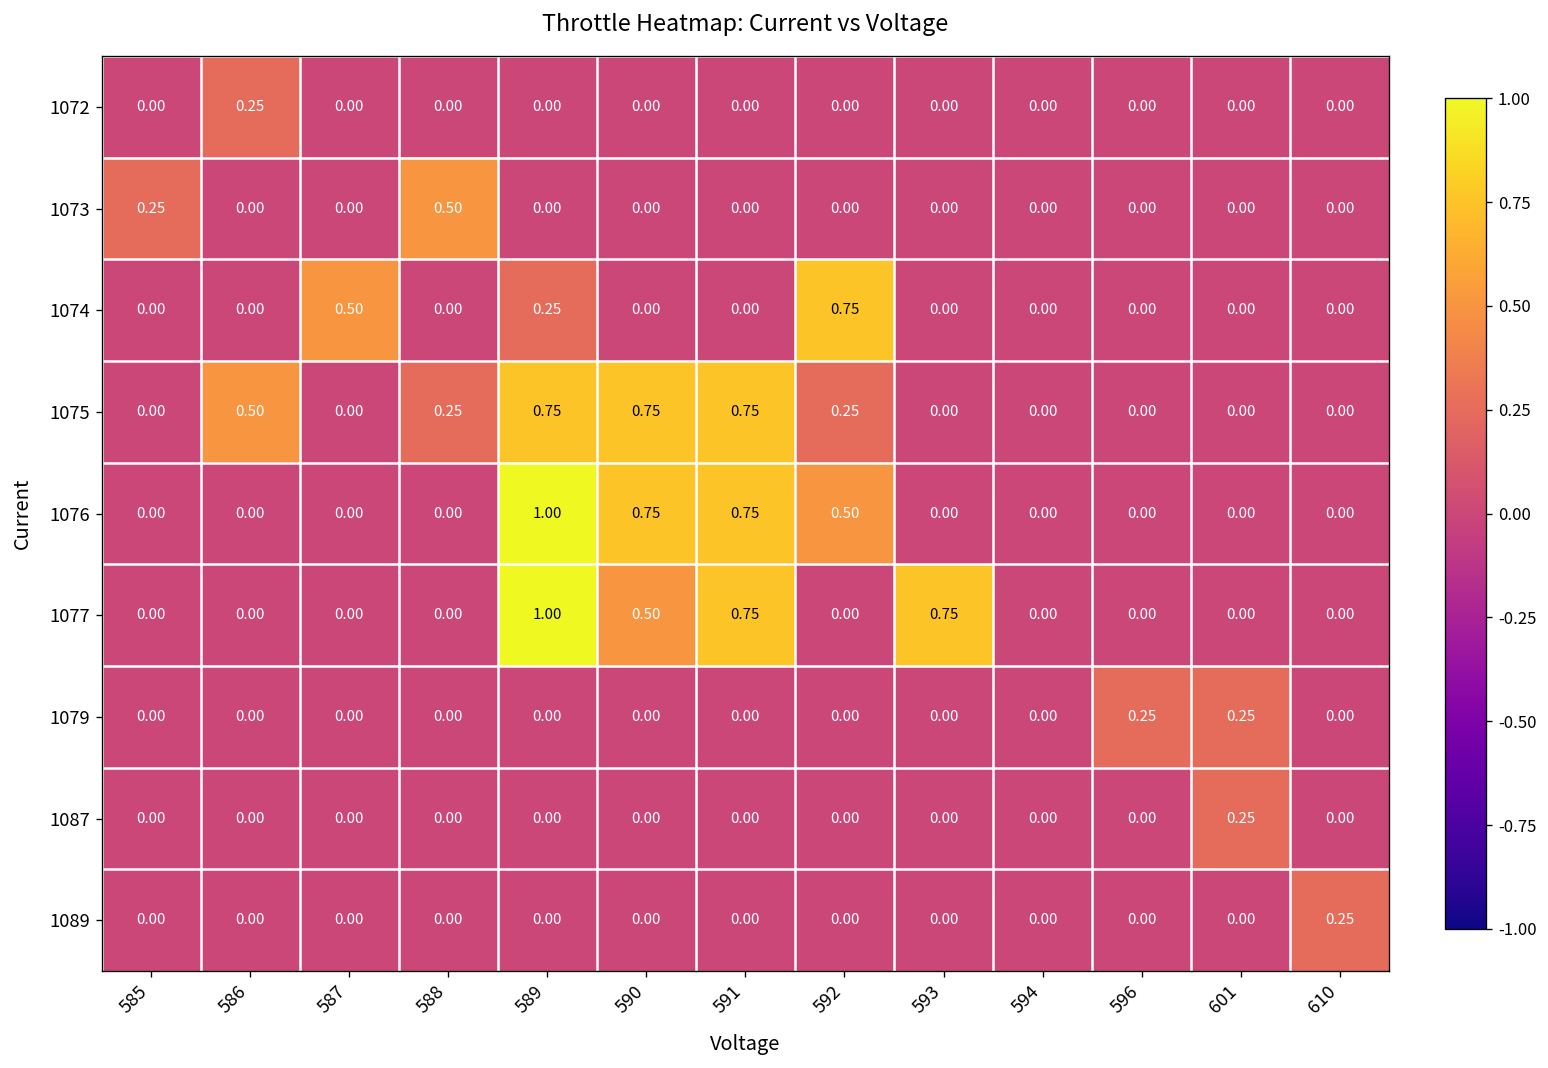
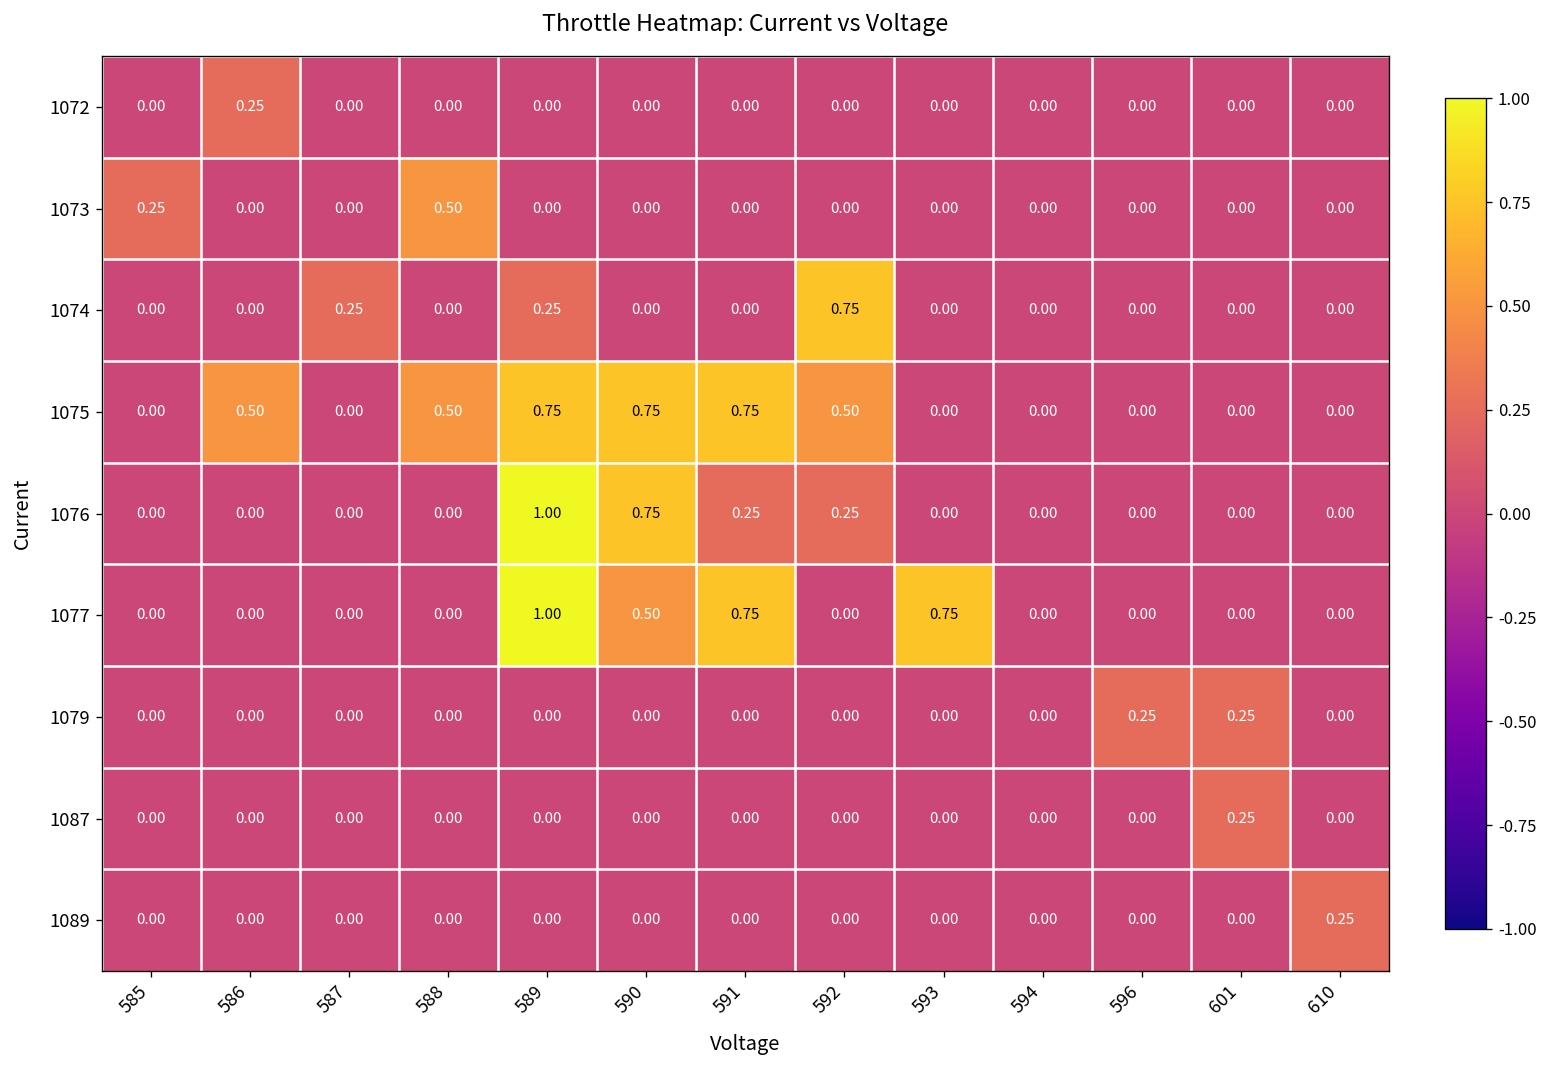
  {
    "1072": {
      "585": 0.00,
      "586": 0.25,
      "587": 0.00,
      "588": 0.00,
      "589": 0.00,
      "590": 0.00,
      "591": 0.00,
      "592": 0.00,
      "593": 0.00,
      "594": 0.00,
      "596": 0.00,
      "601": 0.00,
      "610": 0.00
    },
    "1073": {
      "585": 0.25,
      "586": 0.00,
      "587": 0.00,
      "588": 0.50,
      "589": 0.00,
      "590": 0.00,
      "591": 0.00,
      "592": 0.00,
      "593": 0.00,
      "594": 0.00,
      "596": 0.00,
      "601": 0.00,
      "610": 0.00
    },
    "1074": {
      "585": 0.00,
      "586": 0.00,
-     "587": 0.50,
+     "587": 0.25,
      "588": 0.00,
      "589": 0.25,
      "590": 0.00,
      "591": 0.00,
      "592": 0.75,
      "593": 0.00,
      "594": 0.00,
      "596": 0.00,
      "601": 0.00,
      "610": 0.00
    },
    "1075": {
      "585": 0.00,
      "586": 0.50,
      "587": 0.00,
-     "588": 0.25,
+     "588": 0.50,
      "589": 0.75,
      "590": 0.75,
      "591": 0.75,
-     "592": 0.25,
+     "592": 0.50,
      "593": 0.00,
      "594": 0.00,
      "596": 0.00,
      "601": 0.00,
      "610": 0.00
    },
    "1076": {
      "585": 0.00,
      "586": 0.00,
      "587": 0.00,
      "588": 0.00,
      "589": 1.00,
      "590": 0.75,
-     "591": 0.75,
-     "592": 0.50,
+     "591": 0.25,
+     "592": 0.25,
      "593": 0.00,
      "594": 0.00,
      "596": 0.00,
      "601": 0.00,
      "610": 0.00
    },
    "1077": {
      "585": 0.00,
      "586": 0.00,
      "587": 0.00,
      "588": 0.00,
      "589": 1.00,
      "590": 0.50,
      "591": 0.75,
      "592": 0.00,
      "593": 0.75,
      "594": 0.00,
      "596": 0.00,
      "601": 0.00,
      "610": 0.00
    },
    "1079": {
      "585": 0.00,
      "586": 0.00,
      "587": 0.00,
      "588": 0.00,
      "589": 0.00,
      "590": 0.00,
      "591": 0.00,
      "592": 0.00,
      "593": 0.00,
      "594": 0.00,
      "596": 0.25,
      "601": 0.25,
      "610": 0.00
    },
    "1087": {
      "585": 0.00,
      "586": 0.00,
      "587": 0.00,
      "588": 0.00,
      "589": 0.00,
      "590": 0.00,
      "591": 0.00,
      "592": 0.00,
      "593": 0.00,
      "594": 0.00,
      "596": 0.00,
      "601": 0.25,
      "610": 0.00
    },
    "1089": {
      "585": 0.00,
      "586": 0.00,
      "587": 0.00,
      "588": 0.00,
      "589": 0.00,
      "590": 0.00,
      "591": 0.00,
      "592": 0.00,
      "593": 0.00,
      "594": 0.00,
      "596": 0.00,
      "601": 0.00,
      "610": 0.25
    }
  }
